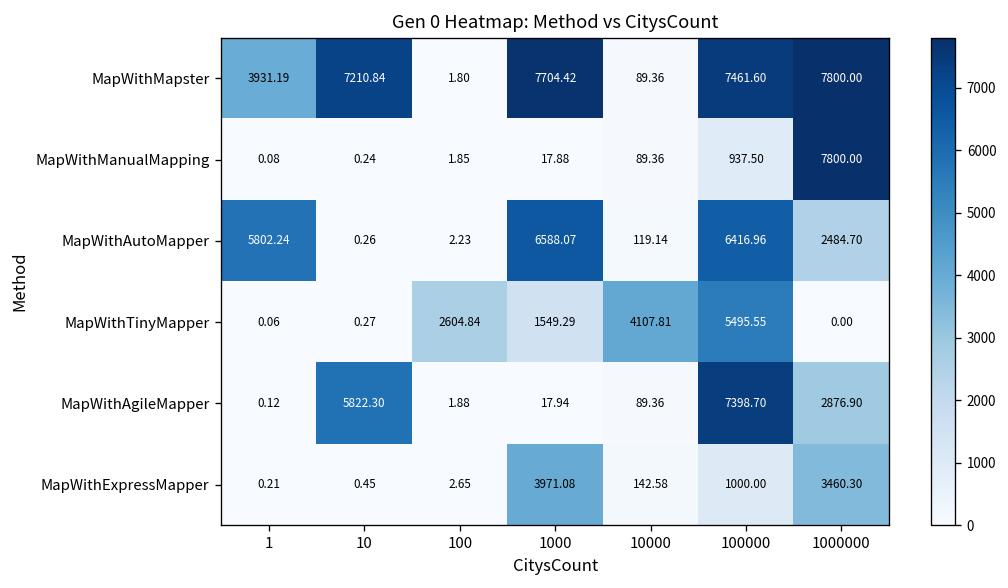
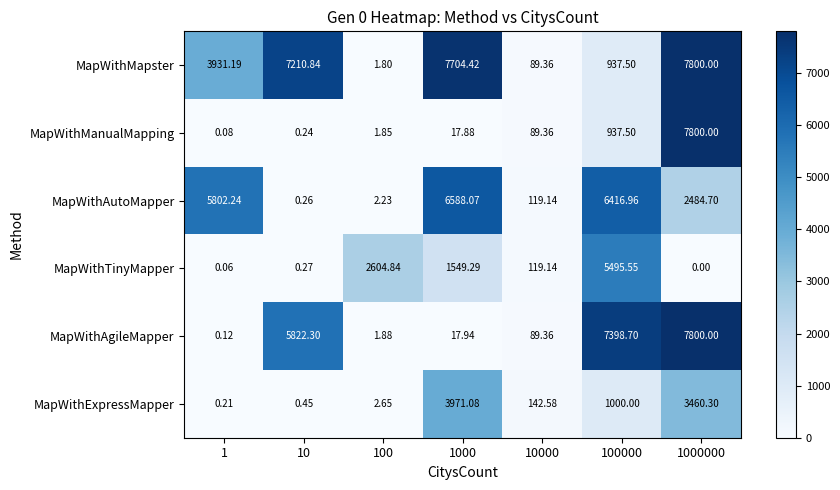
  {
    "MapWithMapster": {
      "1": 3931.19,
      "10": 7210.84,
      "100": 1.80,
      "1000": 7704.42,
      "10000": 89.36,
-     "100000": 7461.60,
+     "100000": 937.50,
      "1000000": 7800.00
    },
    "MapWithManualMapping": {
      "1": 0.08,
      "10": 0.24,
      "100": 1.85,
      "1000": 17.88,
      "10000": 89.36,
      "100000": 937.50,
      "1000000": 7800.00
    },
    "MapWithAutoMapper": {
      "1": 5802.24,
      "10": 0.26,
      "100": 2.23,
      "1000": 6588.07,
      "10000": 119.14,
      "100000": 6416.96,
      "1000000": 2484.70
    },
    "MapWithTinyMapper": {
      "1": 0.06,
      "10": 0.27,
      "100": 2604.84,
      "1000": 1549.29,
-     "10000": 4107.81,
+     "10000": 119.14,
      "100000": 5495.55,
      "1000000": 0.00
    },
    "MapWithAgileMapper": {
      "1": 0.12,
      "10": 5822.30,
      "100": 1.88,
      "1000": 17.94,
      "10000": 89.36,
      "100000": 7398.70,
-     "1000000": 2876.90
+     "1000000": 7800.00
    },
    "MapWithExpressMapper": {
      "1": 0.21,
      "10": 0.45,
      "100": 2.65,
      "1000": 3971.08,
      "10000": 142.58,
      "100000": 1000.00,
      "1000000": 3460.30
    }
  }
